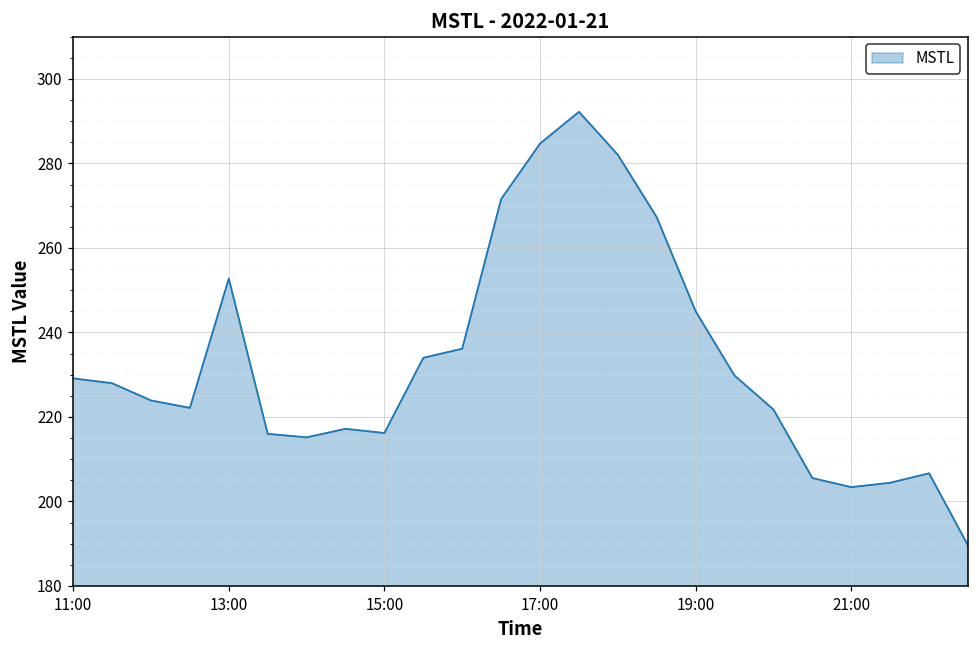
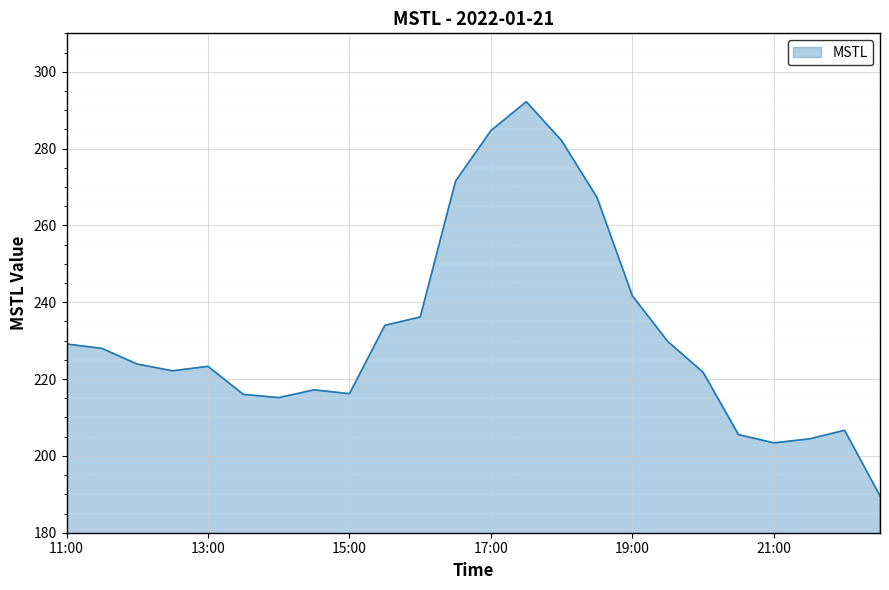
  {
    "11:00": 229,
-   "13:00": 253,
+   "13:00": 223,
    "15:00": 216,
    "17:00": 285,
-   "19:00": 245,
+   "19:00": 242,
    "21:00": 203
  }
